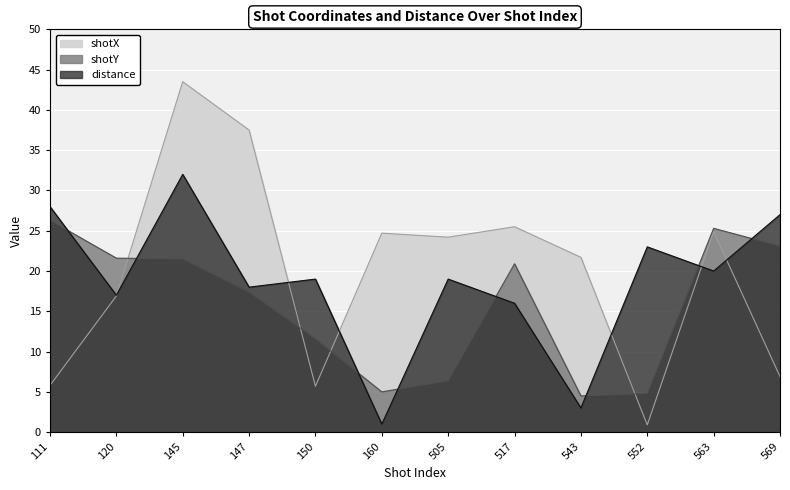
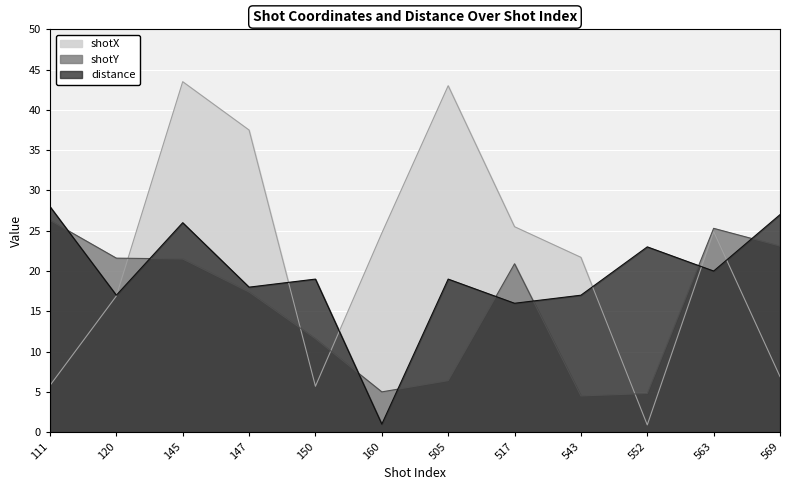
  {
    "shotX": {
      "111": 6,
      "145": 44,
      "147": 38,
      "150": 6,
      "160": 25,
-     "505": 24,
+     "505": 43,
      "517": 26,
      "543": 22,
      "552": 1,
      "563": 25,
      "569": 7
    },
    "shotY": {
      "111": 26,
      "120": 22,
      "145": 22,
      "147": 17,
      "150": 12,
      "160": 5,
      "505": 6,
      "517": 21,
      "543": 5,
      "552": 5,
      "563": 25,
      "569": 23
    },
    "distance": {
      "111": 28,
-     "145": 32,
+     "145": 26,
      "147": 18,
      "150": 19,
      "160": 1,
      "505": 19,
      "517": 16,
-     "543": 3,
+     "543": 17,
      "552": 23,
      "563": 20,
      "569": 27
    }
  }
